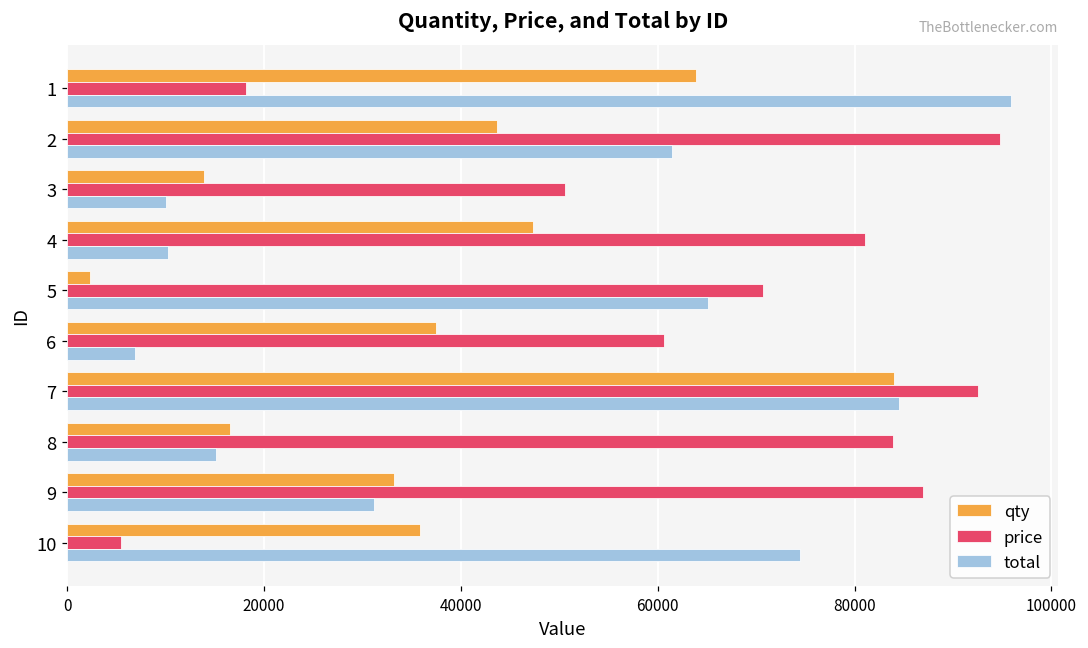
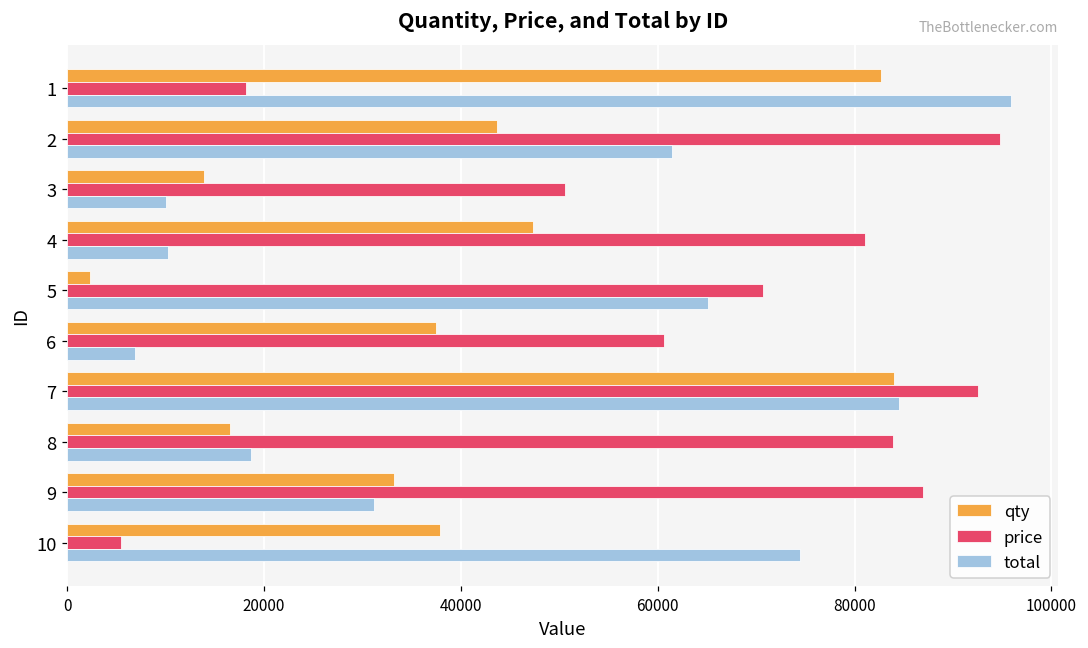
  {
    "qty": {
-     "1": 64000,
+     "1": 83000,
      "2": 44000,
      "3": 14000,
      "4": 47000,
      "5": 2000,
      "6": 37000,
      "7": 84000,
      "8": 17000,
      "9": 33000,
-     "10": 36000
+     "10": 38000
    },
    "price": {
      "1": 18000,
      "2": 95000,
      "3": 51000,
      "4": 81000,
      "5": 71000,
      "6": 61000,
      "7": 93000,
      "8": 84000,
      "9": 87000,
      "10": 5000
    },
    "total": {
      "1": 96000,
      "2": 61000,
      "3": 10000,
      "4": 10000,
      "5": 65000,
      "6": 7000,
      "7": 85000,
-     "8": 15000,
+     "8": 19000,
      "9": 31000,
      "10": 74000
    }
  }
